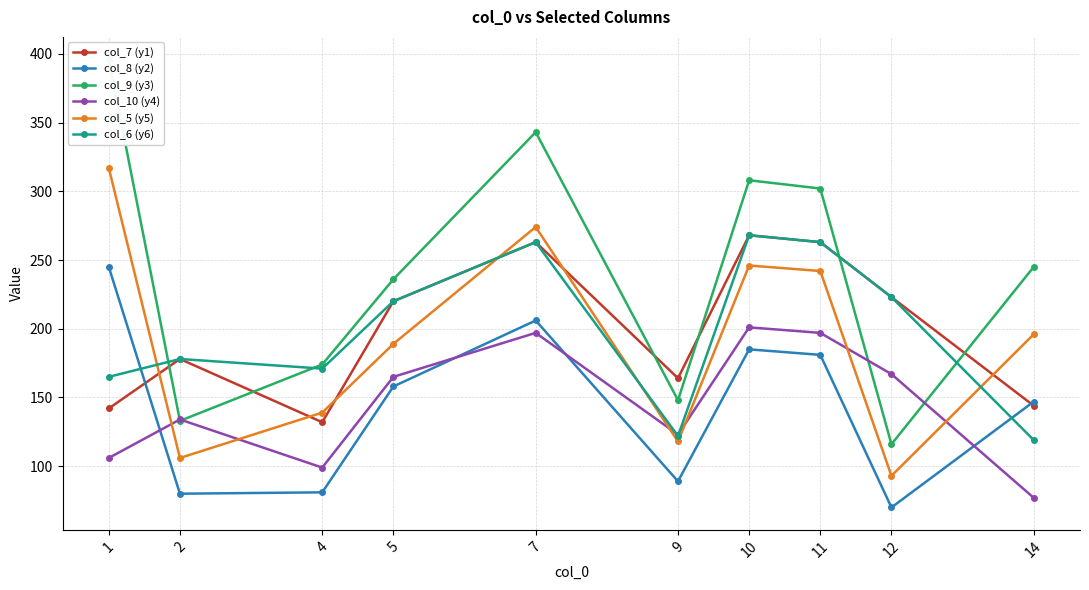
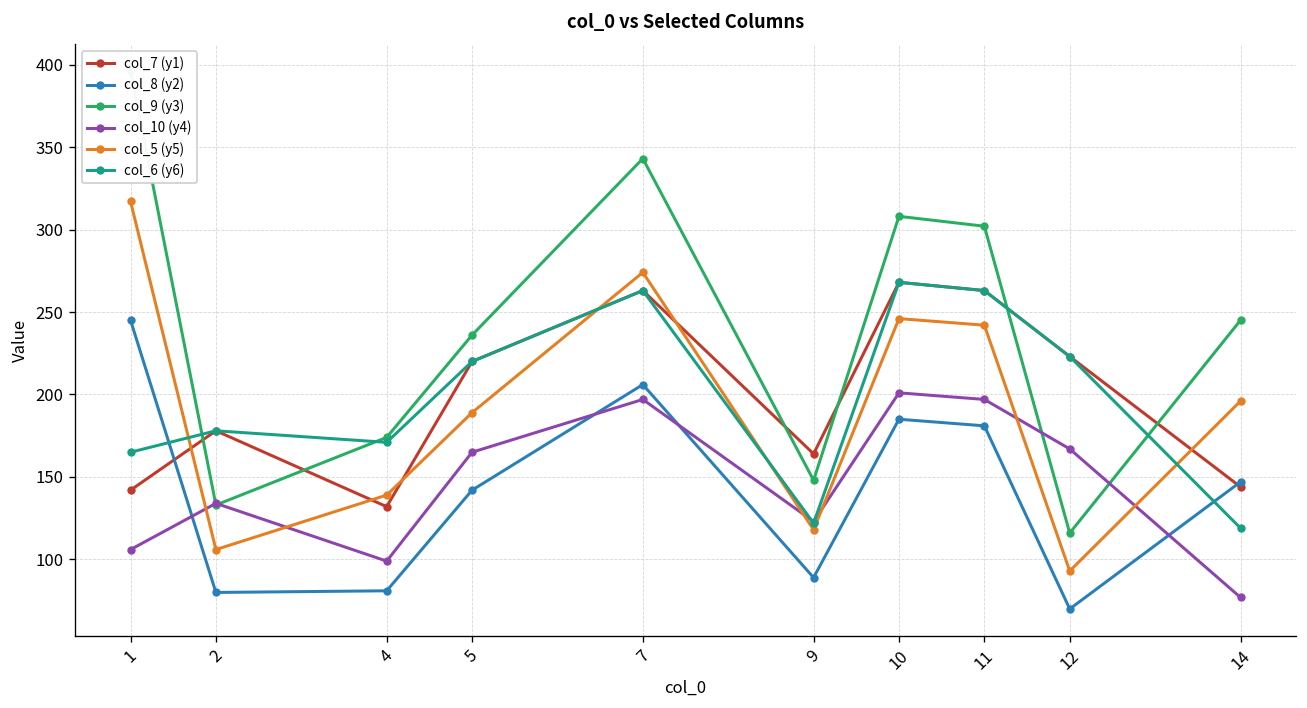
  {
    "col_7 (y1)": {
      "1": 142,
      "4": 132,
      "9": 164,
      "14": 144
    },
    "col_8 (y2)": {
      "1": 245,
      "2": 80,
      "4": 81,
-     "5": 158,
+     "5": 142,
      "7": 206,
      "9": 89,
      "10": 185,
      "11": 181,
      "12": 70,
      "14": 147
    },
    "col_10 (y4)": {
      "1": 106,
      "4": 99,
      "5": 165,
      "7": 197,
      "10": 201,
      "11": 197,
      "12": 167,
      "14": 77
    },
    "col_5 (y5)": {
      "1": 317,
      "2": 106,
      "4": 139,
      "5": 189,
      "7": 274,
      "9": 118,
      "10": 246,
      "11": 242,
      "12": 93,
      "14": 196
    }
  }
